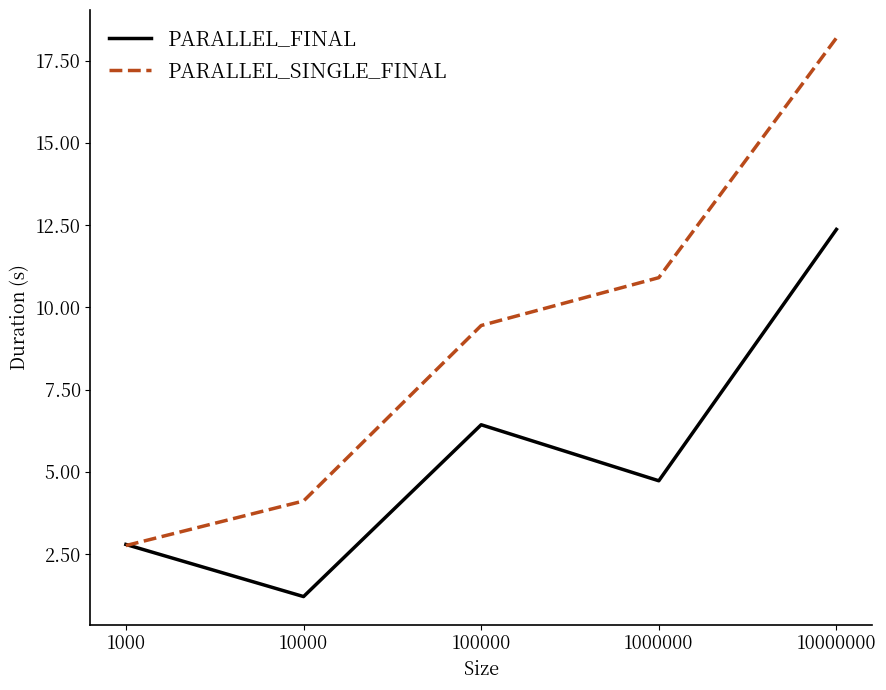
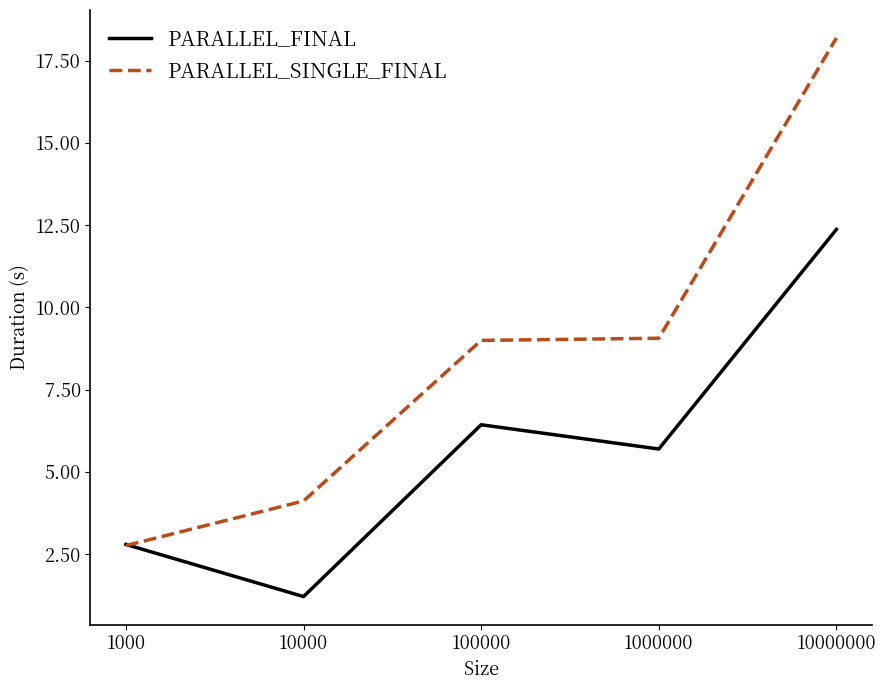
  {
    "PARALLEL_FINAL": {
      "10000": 1.2,
      "100000": 6.4,
-     "1000000": 4.7,
+     "1000000": 5.7,
      "10000000": 12.4
    },
    "PARALLEL_SINGLE_FINAL": {
      "10000": 4.1,
-     "100000": 9.4,
-     "1000000": 10.9,
+     "100000": 9.0,
+     "1000000": 9.1,
      "10000000": 18.2
    }
  }
